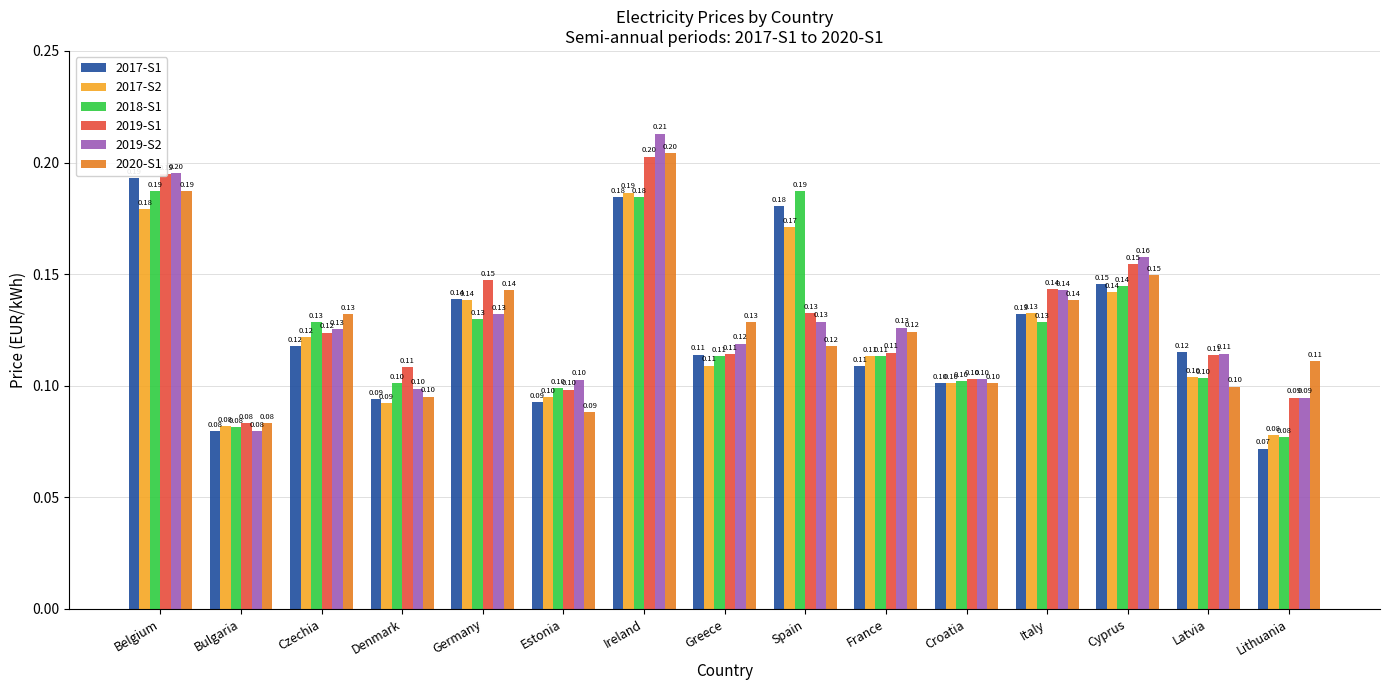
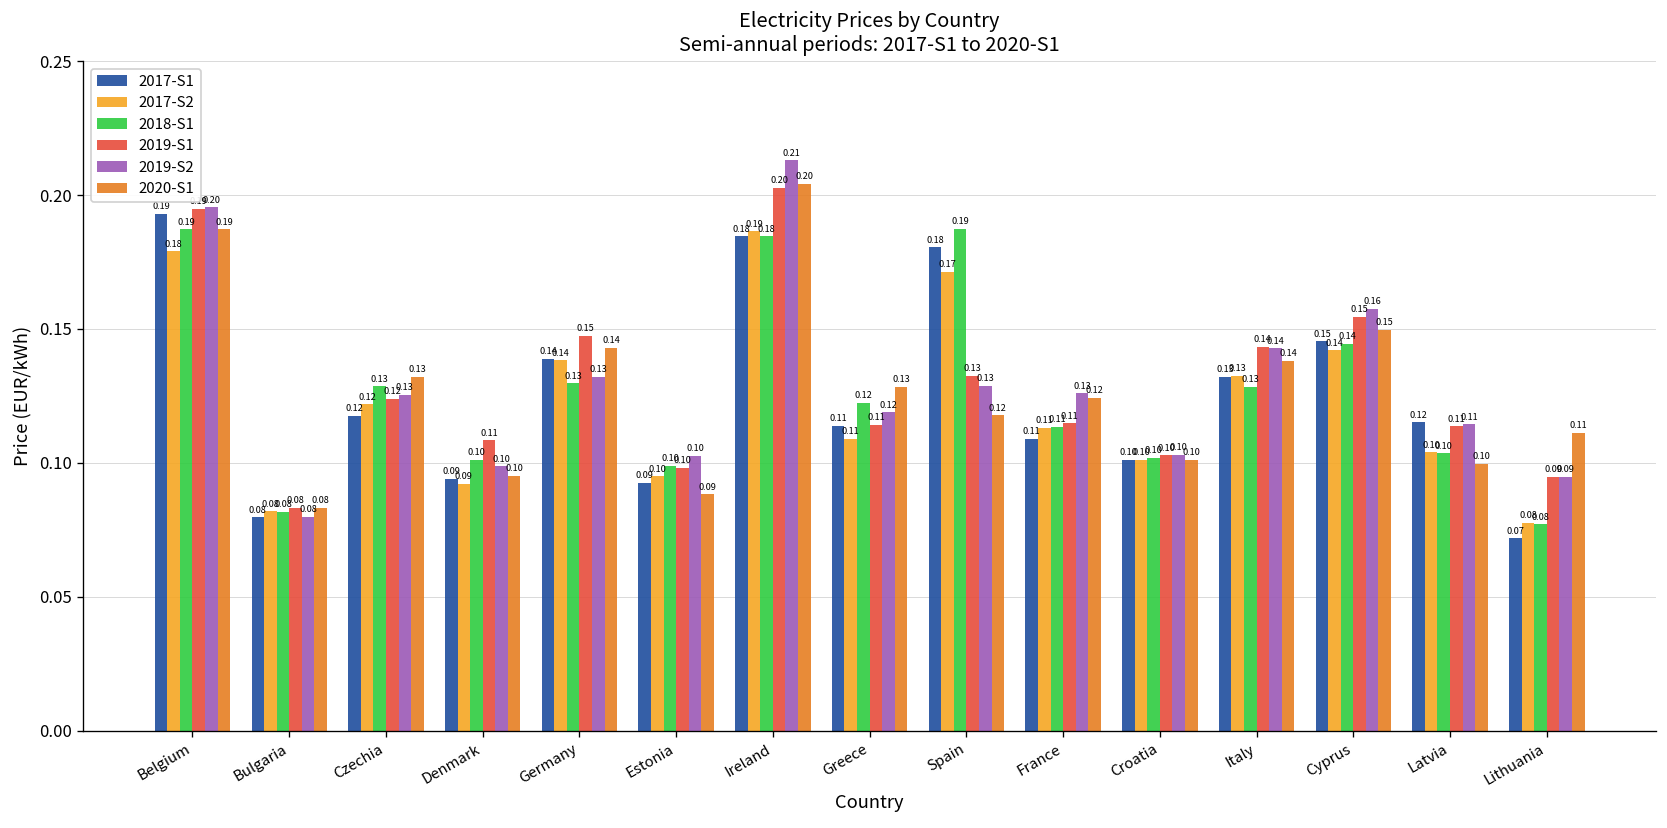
  {
    "2017-S1": {
      "Bulgaria": 0.08,
      "Czechia": 0.12,
      "Denmark": 0.09,
      "Estonia": 0.09,
      "Ireland": 0.18,
      "Greece": 0.11,
      "Spain": 0.18,
      "France": 0.11,
      "Cyprus": 0.15,
      "Latvia": 0.12,
      "Lithuania": 0.07
    },
    "2018-S1": {
      "Belgium": 0.19,
      "Czechia": 0.13,
      "Denmark": 0.10,
      "Germany": 0.13,
      "Ireland": 0.18,
-     "Greece": 0.11,
+     "Greece": 0.12,
      "Spain": 0.19,
      "Italy": 0.13,
      "Cyprus": 0.14
    },
    "2019-S2": {
      "Bulgaria": 0.08,
      "Denmark": 0.10,
      "Germany": 0.13,
      "Estonia": 0.10,
      "Ireland": 0.21,
      "Greece": 0.12,
      "Spain": 0.13,
      "France": 0.13,
      "Cyprus": 0.16
    }
  }
